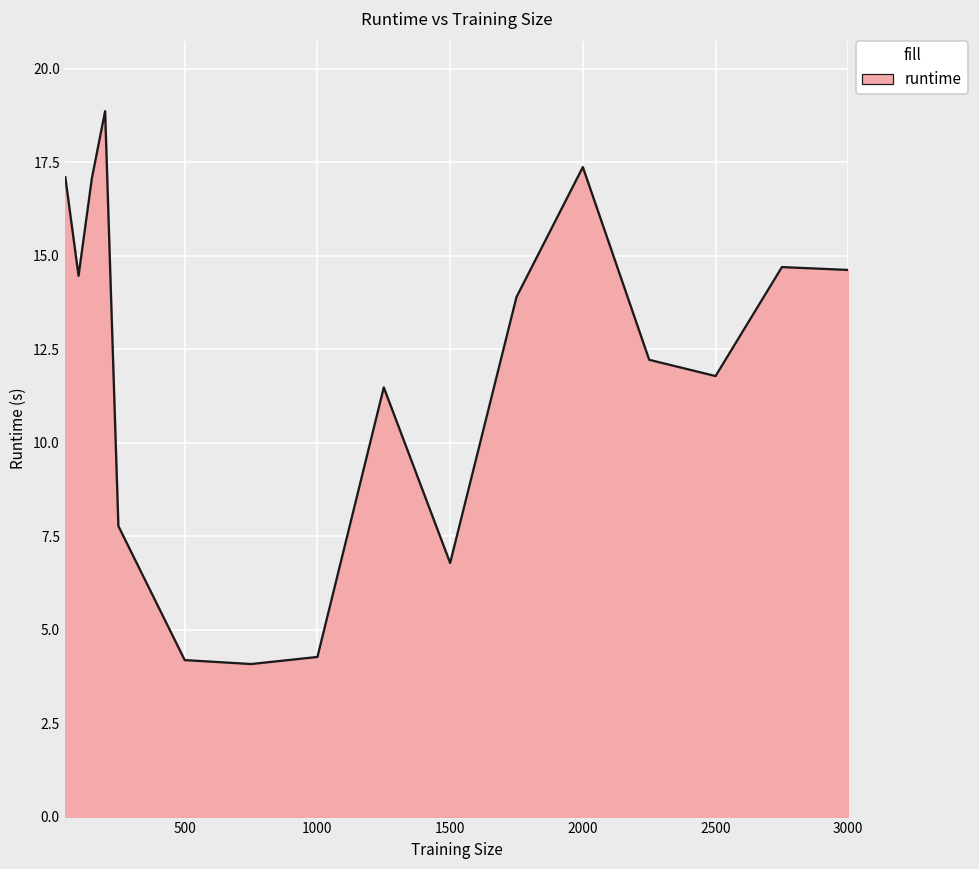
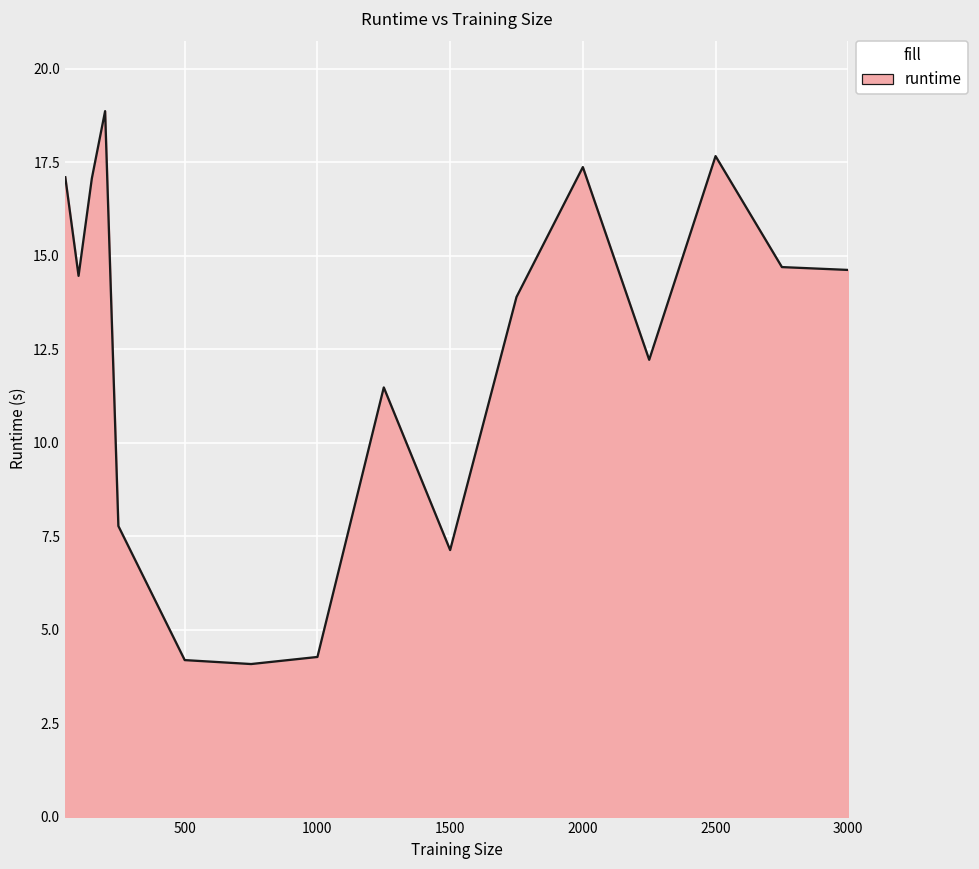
  {
    "500": 4.2,
    "1000": 4.3,
-   "1500": 6.8,
+   "1500": 7.1,
    "2000": 17.4,
-   "2500": 11.8,
+   "2500": 17.7,
    "3000": 14.6
  }
